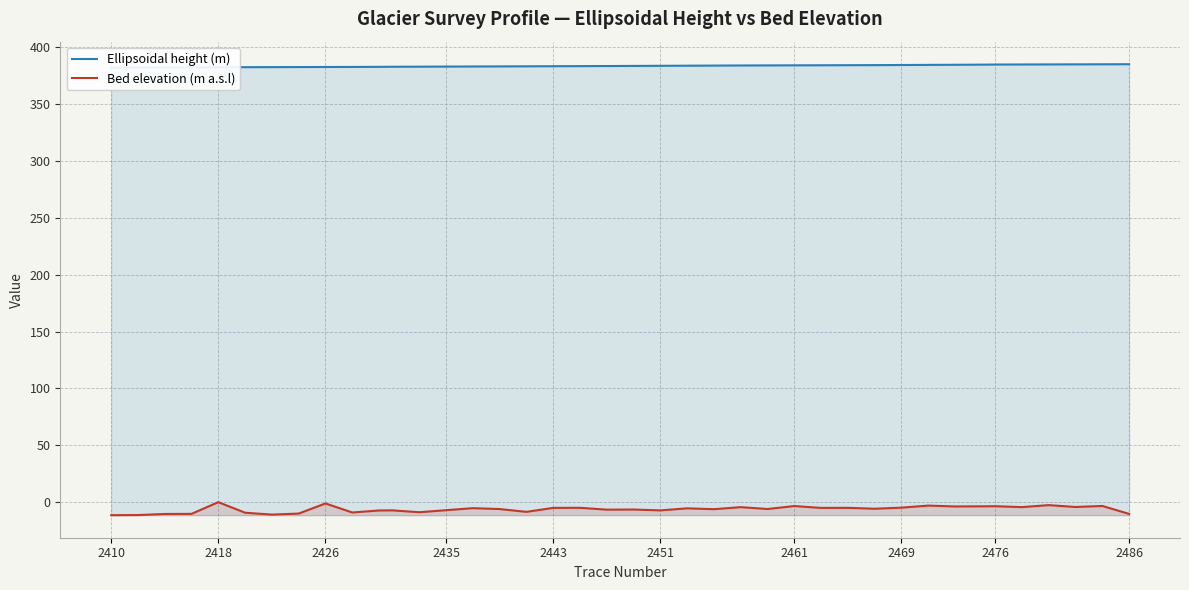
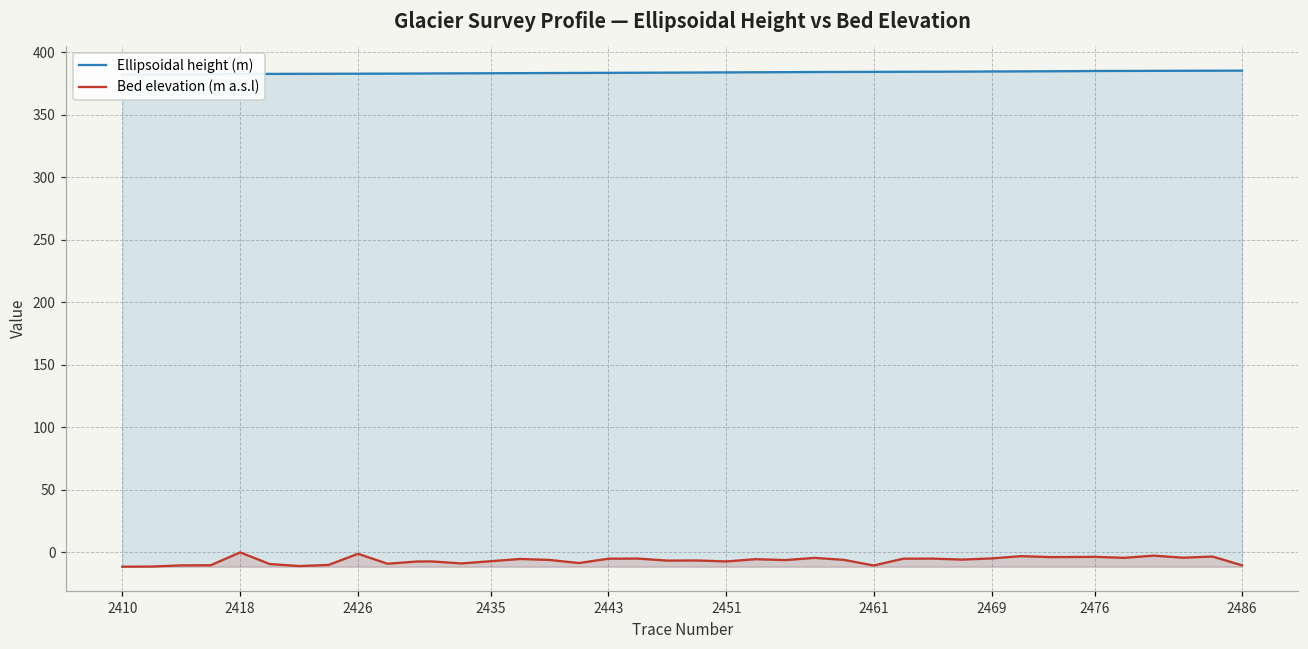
  {
    "Ellipsoidal height (m)": {
      "2426": 383,
      "2435": 383,
      "2443": 384,
      "2451": 384,
      "2461": 384,
      "2469": 385,
      "2476": 385,
      "2486": 385
    },
    "Bed elevation (m a.s.l)": {
      "2410": -12,
      "2418": 0,
      "2426": -1,
      "2435": -7,
      "2443": -5,
      "2451": -7,
-     "2461": -3,
+     "2461": -11,
      "2469": -5,
      "2476": -4,
      "2486": -10
    }
  }
